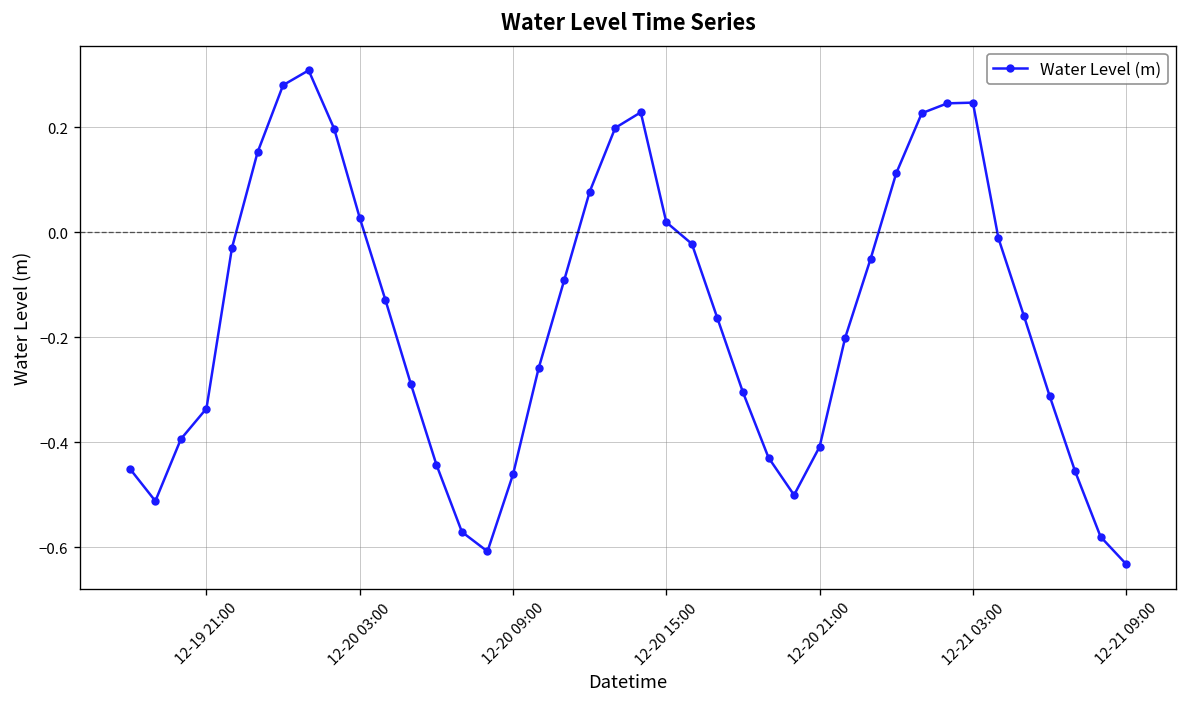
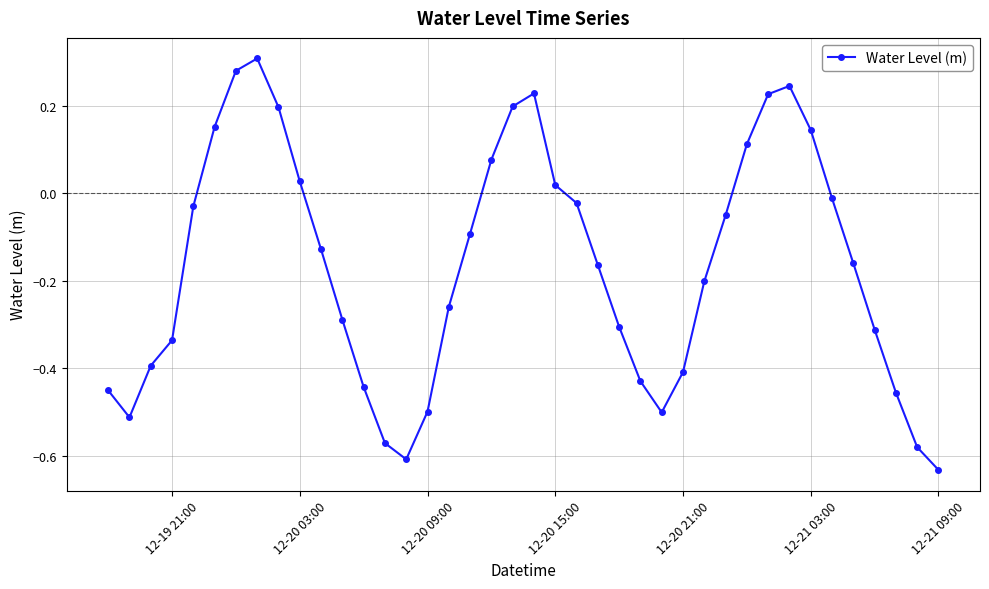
  {
    "12-19 21:00": -0.34,
    "12-20 03:00": 0.03,
-   "12-20 09:00": -0.46,
+   "12-20 09:00": -0.50,
    "12-20 15:00": 0.02,
    "12-20 21:00": -0.41,
-   "12-21 03:00": 0.25,
+   "12-21 03:00": 0.14,
    "12-21 09:00": -0.63
  }
